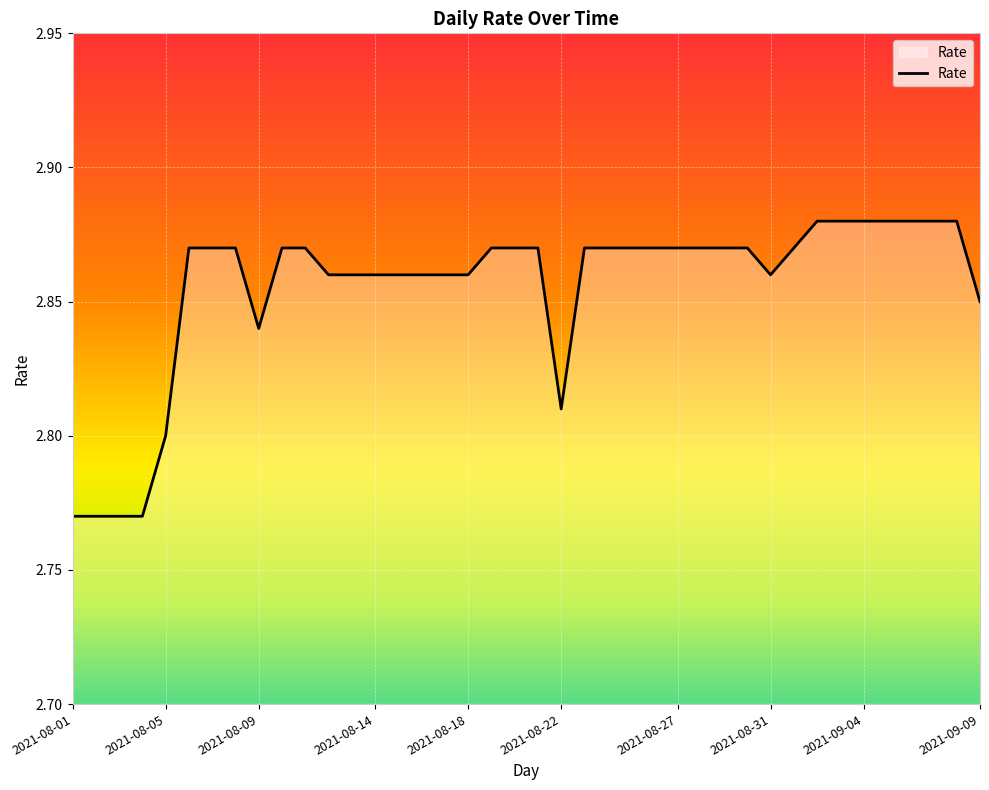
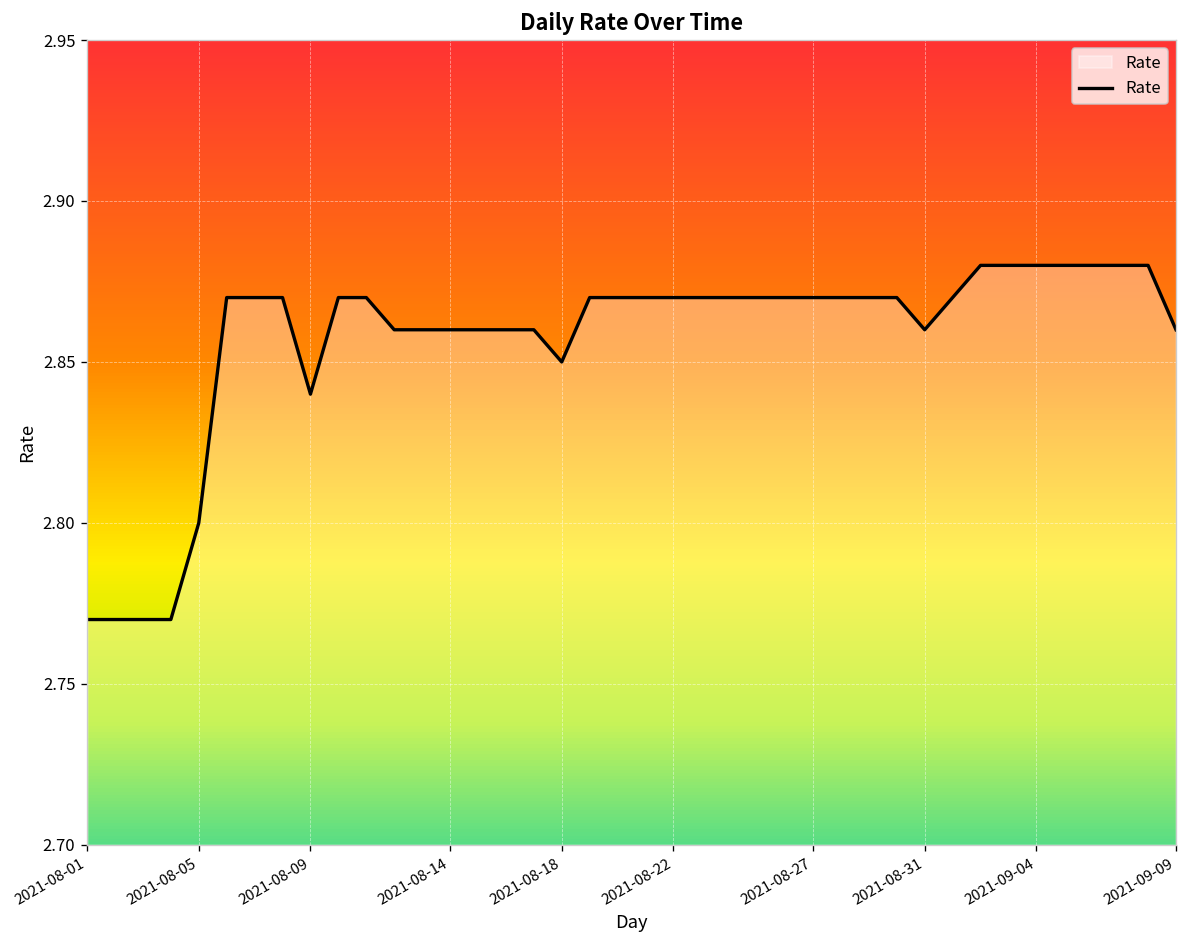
  {
    "2021-08-01": 2.77,
    "2021-08-05": 2.80,
    "2021-08-09": 2.84,
    "2021-08-14": 2.86,
-   "2021-08-18": 2.86,
-   "2021-08-22": 2.81,
+   "2021-08-18": 2.85,
+   "2021-08-22": 2.87,
    "2021-08-27": 2.87,
    "2021-08-31": 2.86,
    "2021-09-04": 2.88,
-   "2021-09-09": 2.85
+   "2021-09-09": 2.86
  }
